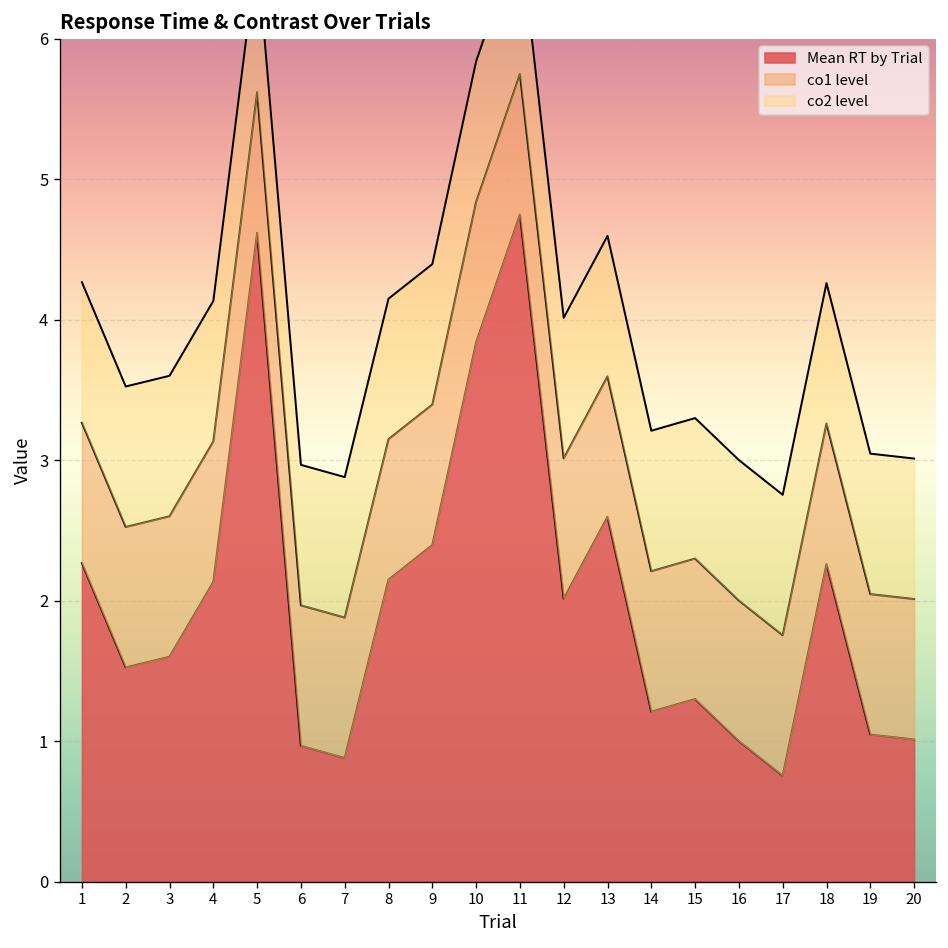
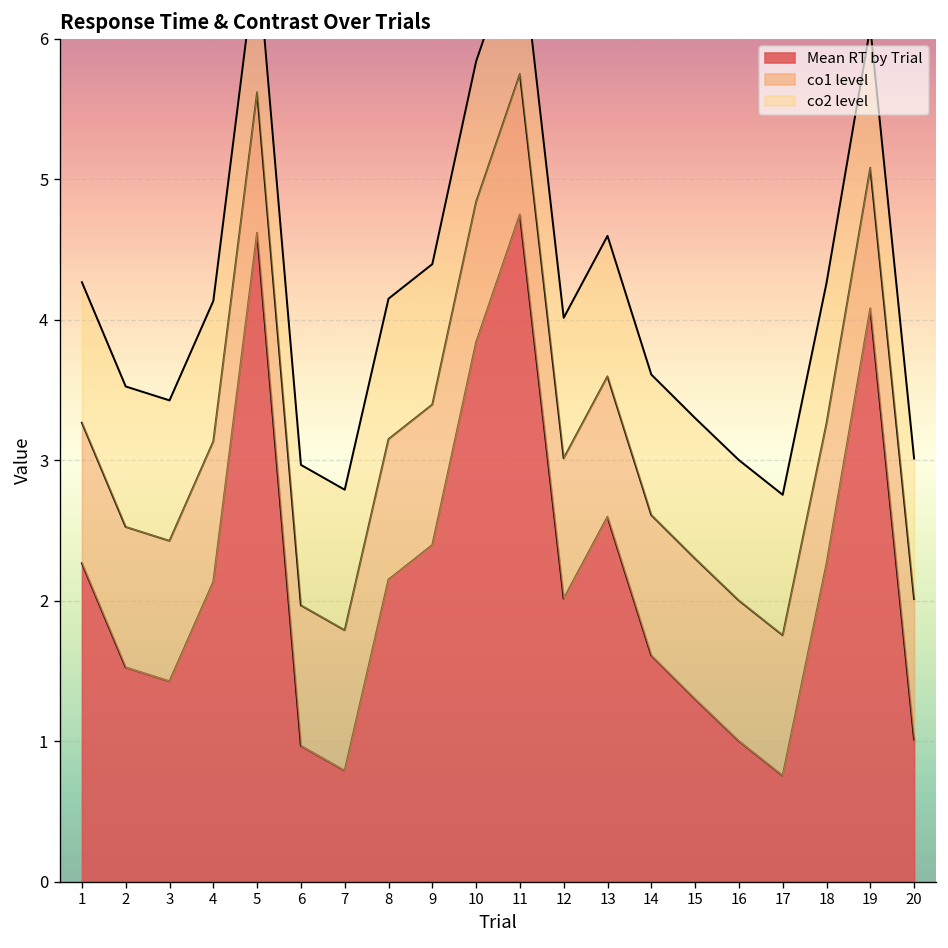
  {
    "Mean RT by Trial": {
      "1": 2.27,
      "2": 1.53,
-     "3": 1.60,
+     "3": 1.43,
      "4": 2.13,
      "5": 4.62,
      "6": 0.97,
-     "7": 0.88,
+     "7": 0.79,
      "8": 2.15,
      "9": 2.40,
      "10": 3.84,
      "11": 4.75,
      "12": 2.01,
      "13": 2.60,
-     "14": 1.21,
+     "14": 1.61,
      "15": 1.30,
      "16": 1.00,
      "17": 0.75,
      "18": 2.26,
-     "19": 1.05,
+     "19": 4.08,
      "20": 1.01
    }
  }
